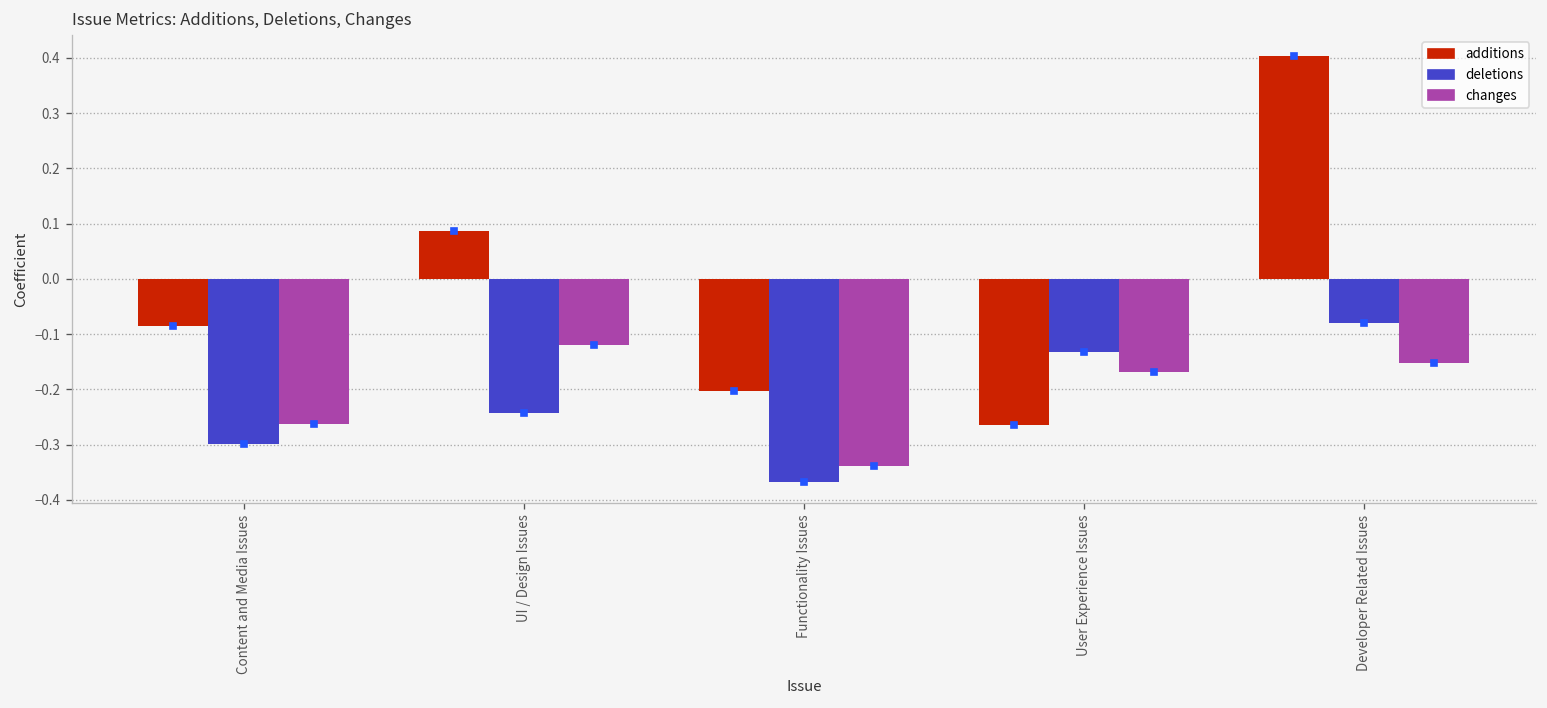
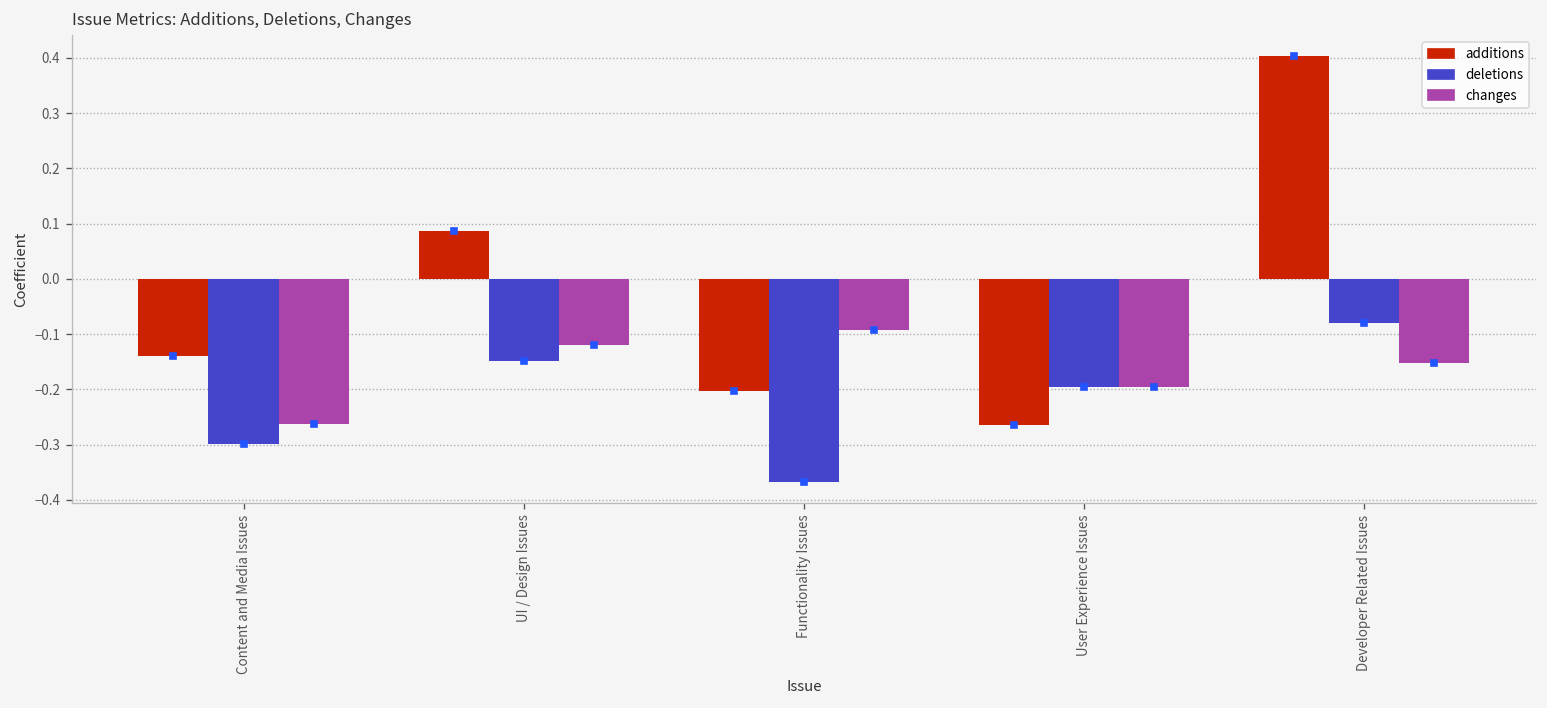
  {
    "additions": {
-     "Content and Media Issues": -0.09,
+     "Content and Media Issues": -0.14,
      "UI / Design Issues": 0.09,
      "Functionality Issues": -0.20,
      "User Experience Issues": -0.26,
      "Developer Related Issues": 0.40
    },
    "deletions": {
      "Content and Media Issues": -0.30,
-     "UI / Design Issues": -0.24,
+     "UI / Design Issues": -0.15,
      "Functionality Issues": -0.37,
-     "User Experience Issues": -0.13,
+     "User Experience Issues": -0.20,
      "Developer Related Issues": -0.08
    },
    "changes": {
      "Content and Media Issues": -0.26,
      "UI / Design Issues": -0.12,
-     "Functionality Issues": -0.34,
-     "User Experience Issues": -0.17,
+     "Functionality Issues": -0.09,
+     "User Experience Issues": -0.20,
      "Developer Related Issues": -0.15
    }
  }
